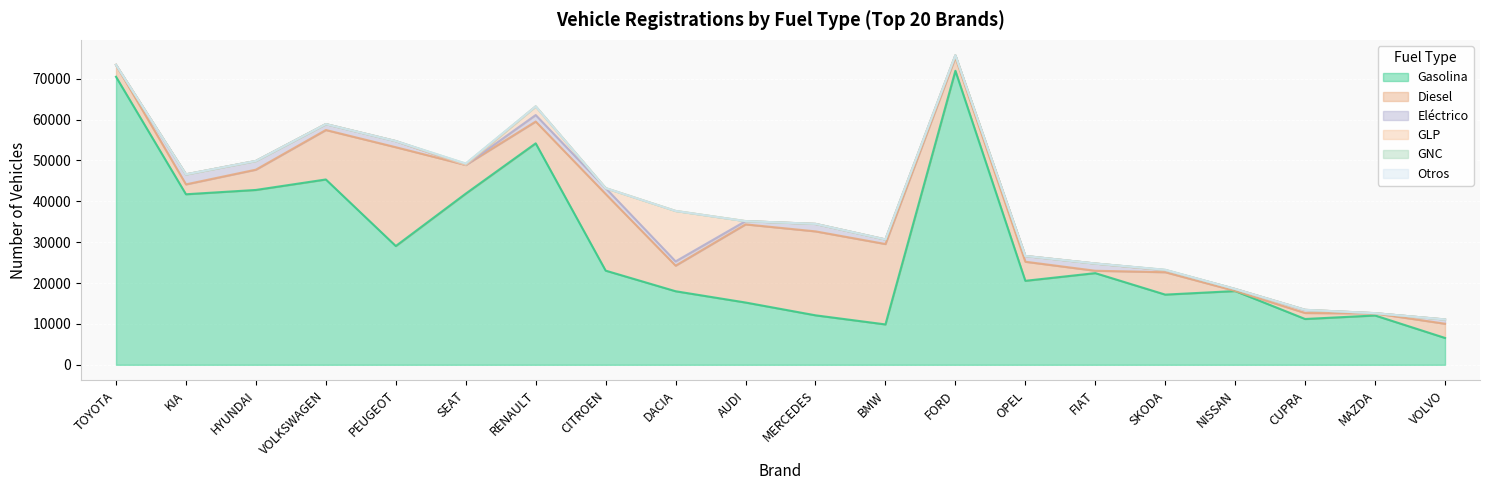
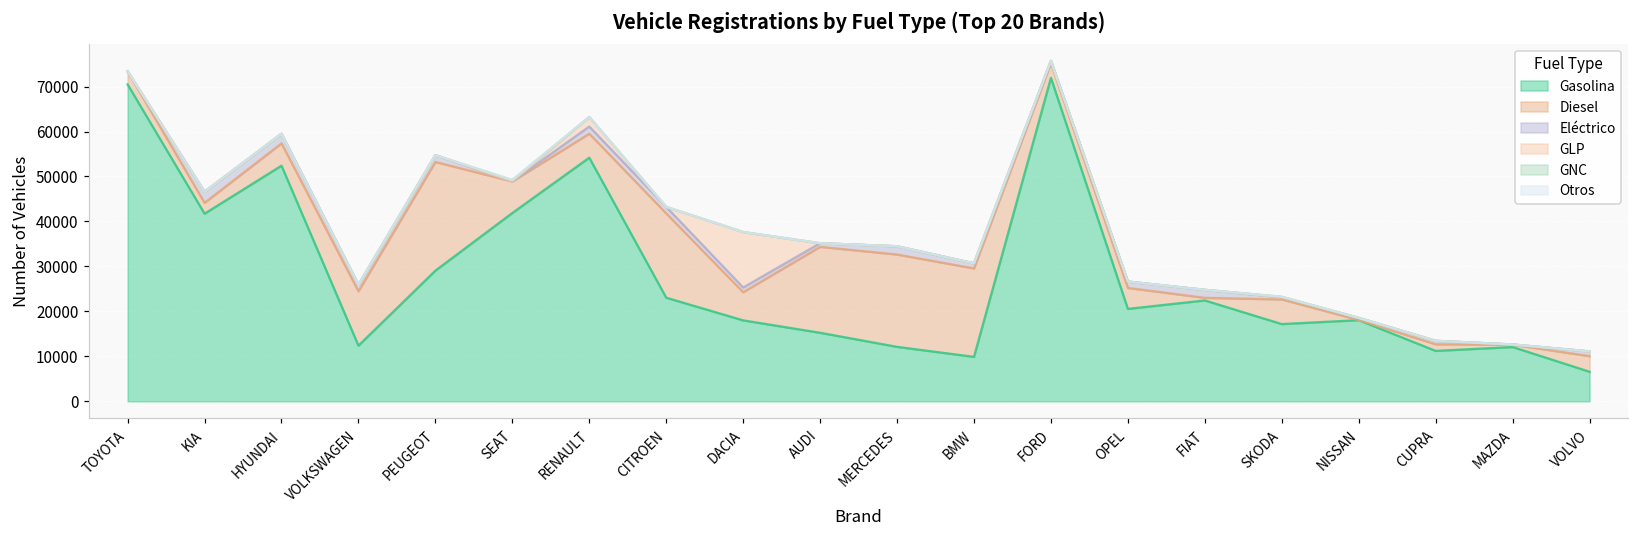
  {
    "Gasolina": {
      "TOYOTA": 70000,
      "KIA": 42000,
-     "HYUNDAI": 43000,
-     "VOLKSWAGEN": 45000,
+     "HYUNDAI": 52000,
+     "VOLKSWAGEN": 12000,
      "PEUGEOT": 29000,
      "SEAT": 42000,
      "RENAULT": 54000,
      "CITROEN": 23000,
      "DACIA": 18000,
      "AUDI": 15000,
      "MERCEDES": 12000,
      "BMW": 10000,
      "FORD": 72000,
      "OPEL": 21000,
      "SKODA": 17000,
      "CUPRA": 11000,
      "VOLVO": 7000
    }
  }
